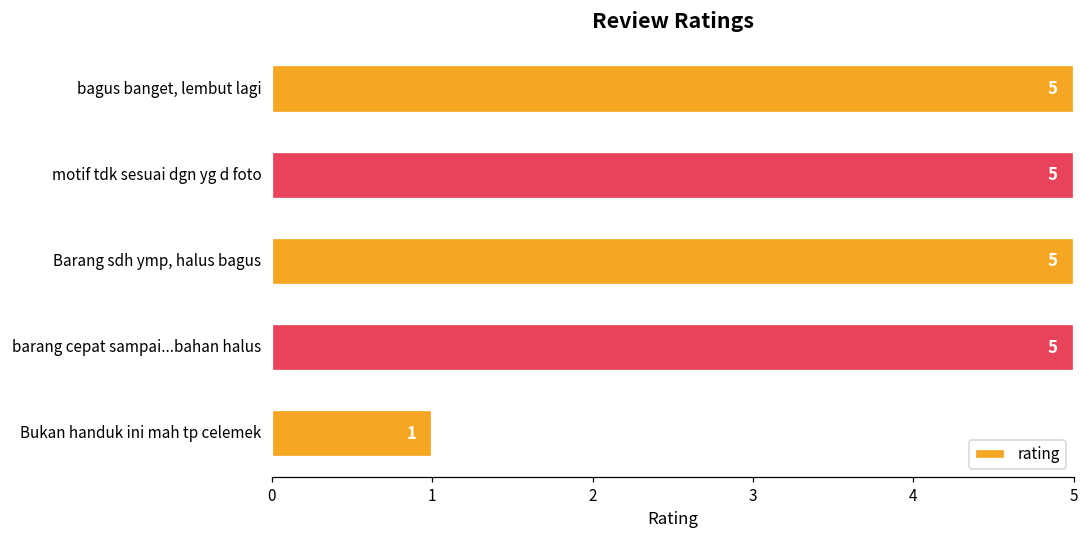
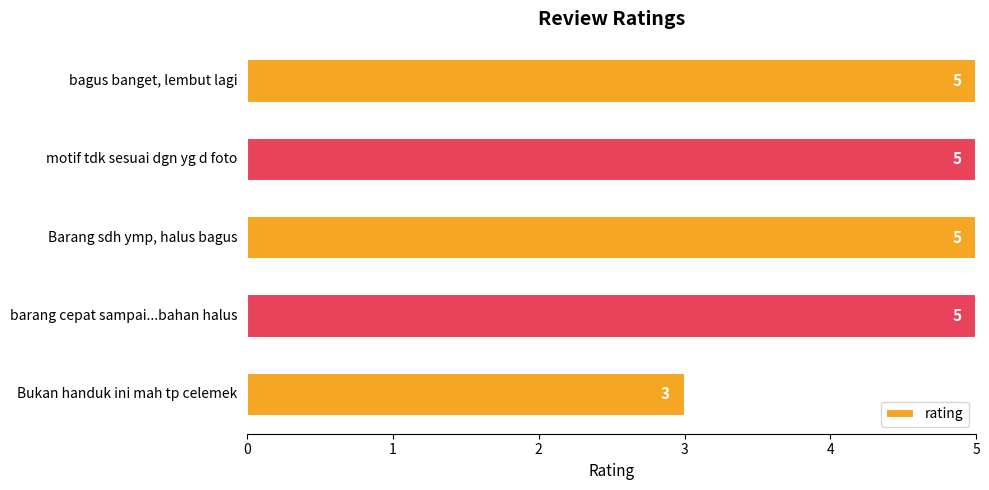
  {
    "bagus banget, lembut lagi": 5,
    "motif tdk sesuai dgn yg d foto": 5,
    "Barang sdh ymp, halus bagus": 5,
    "barang cepat sampai...bahan halus": 5,
-   "Bukan handuk ini mah tp celemek": 1
+   "Bukan handuk ini mah tp celemek": 3
  }
